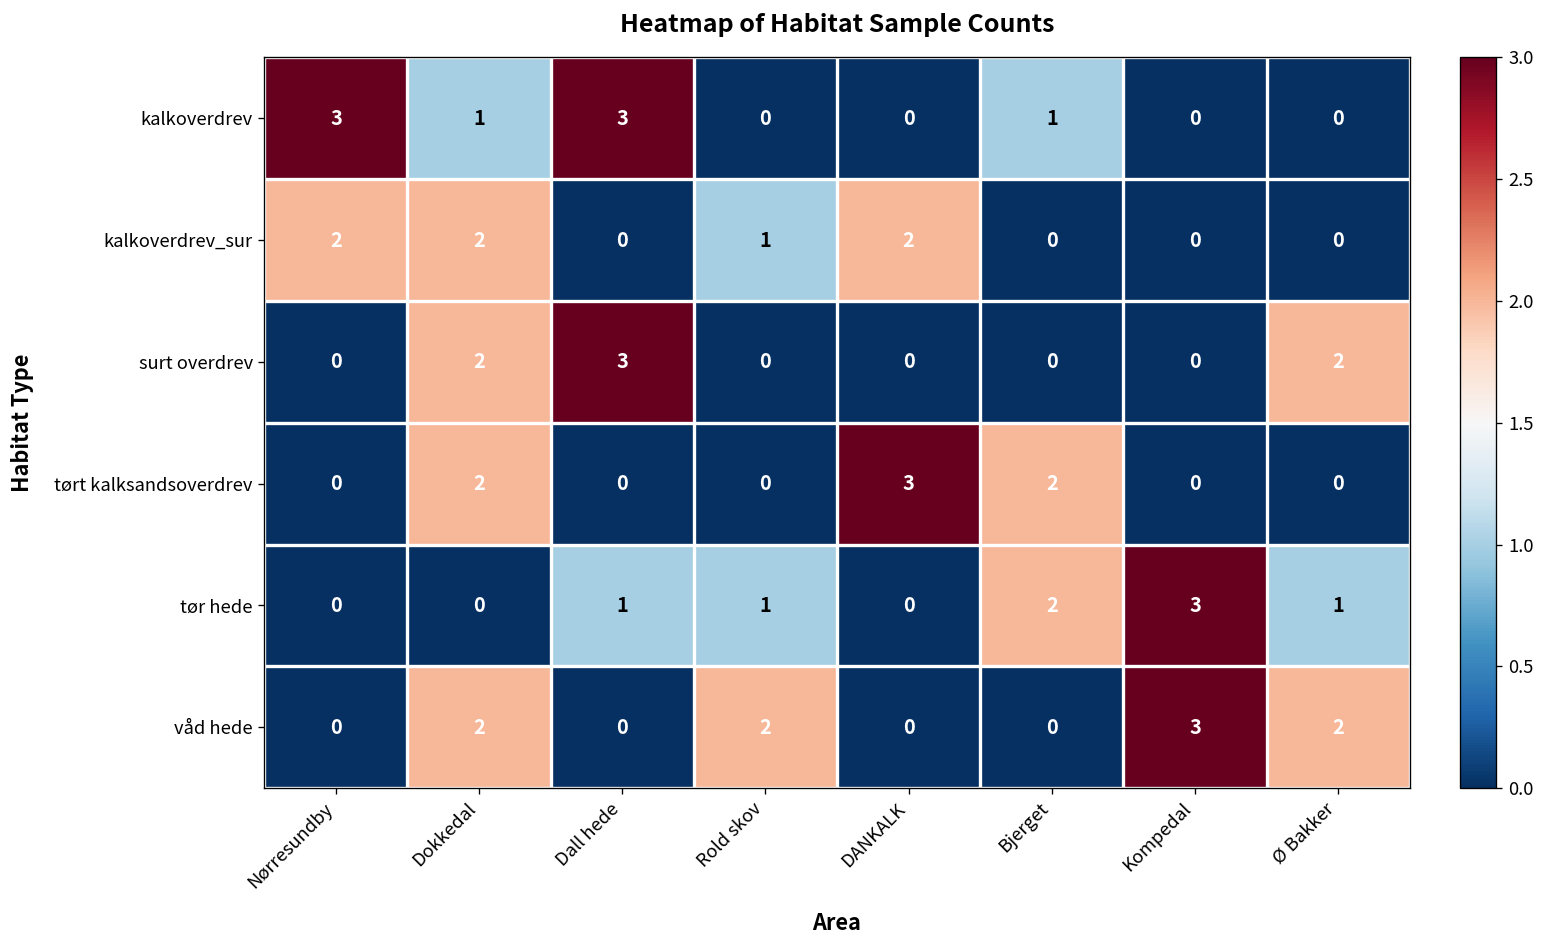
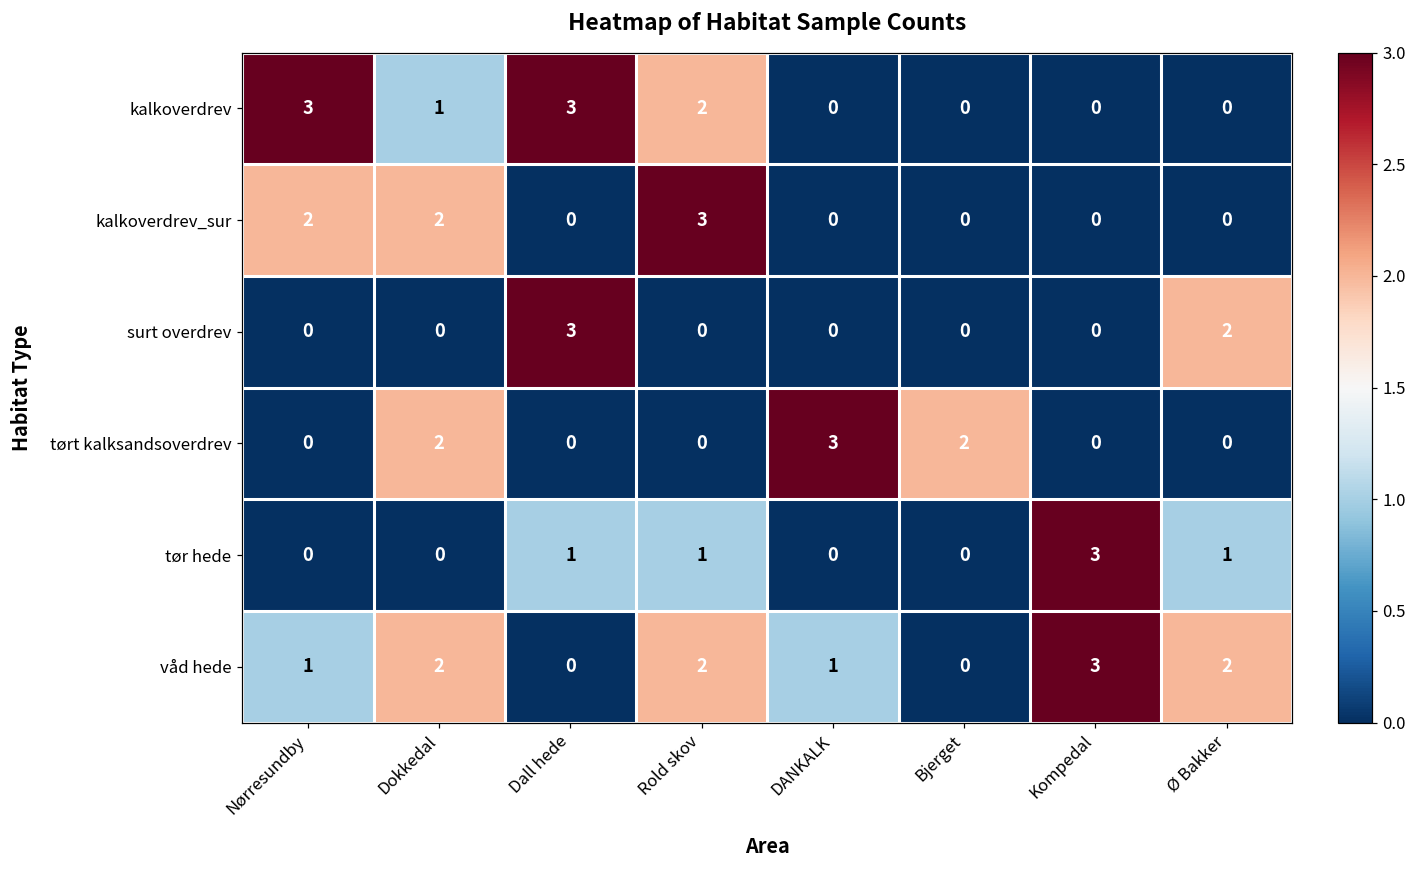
  {
    "kalkoverdrev": {
      "Nørresundby": 3,
      "Dokkedal": 1,
      "Dall hede": 3,
-     "Rold skov": 0,
+     "Rold skov": 2,
      "DANKALK": 0,
-     "Bjerget": 1,
+     "Bjerget": 0,
      "Kompedal": 0,
      "Ø Bakker": 0
    },
    "kalkoverdrev_sur": {
      "Nørresundby": 2,
      "Dokkedal": 2,
      "Dall hede": 0,
-     "Rold skov": 1,
-     "DANKALK": 2,
+     "Rold skov": 3,
+     "DANKALK": 0,
      "Bjerget": 0,
      "Kompedal": 0,
      "Ø Bakker": 0
    },
    "surt overdrev": {
      "Nørresundby": 0,
-     "Dokkedal": 2,
+     "Dokkedal": 0,
      "Dall hede": 3,
      "Rold skov": 0,
      "DANKALK": 0,
      "Bjerget": 0,
      "Kompedal": 0,
      "Ø Bakker": 2
    },
    "tørt kalksandsoverdrev": {
      "Nørresundby": 0,
      "Dokkedal": 2,
      "Dall hede": 0,
      "Rold skov": 0,
      "DANKALK": 3,
      "Bjerget": 2,
      "Kompedal": 0,
      "Ø Bakker": 0
    },
    "tør hede": {
      "Nørresundby": 0,
      "Dokkedal": 0,
      "Dall hede": 1,
      "Rold skov": 1,
      "DANKALK": 0,
-     "Bjerget": 2,
+     "Bjerget": 0,
      "Kompedal": 3,
      "Ø Bakker": 1
    },
    "våd hede": {
-     "Nørresundby": 0,
+     "Nørresundby": 1,
      "Dokkedal": 2,
      "Dall hede": 0,
      "Rold skov": 2,
-     "DANKALK": 0,
+     "DANKALK": 1,
      "Bjerget": 0,
      "Kompedal": 3,
      "Ø Bakker": 2
    }
  }
